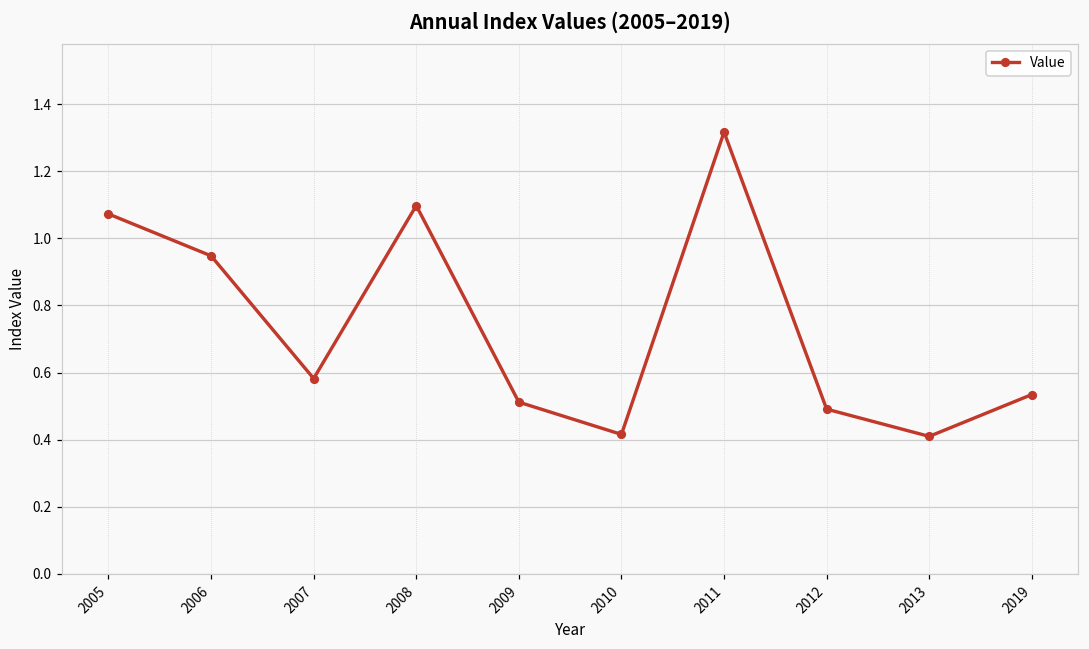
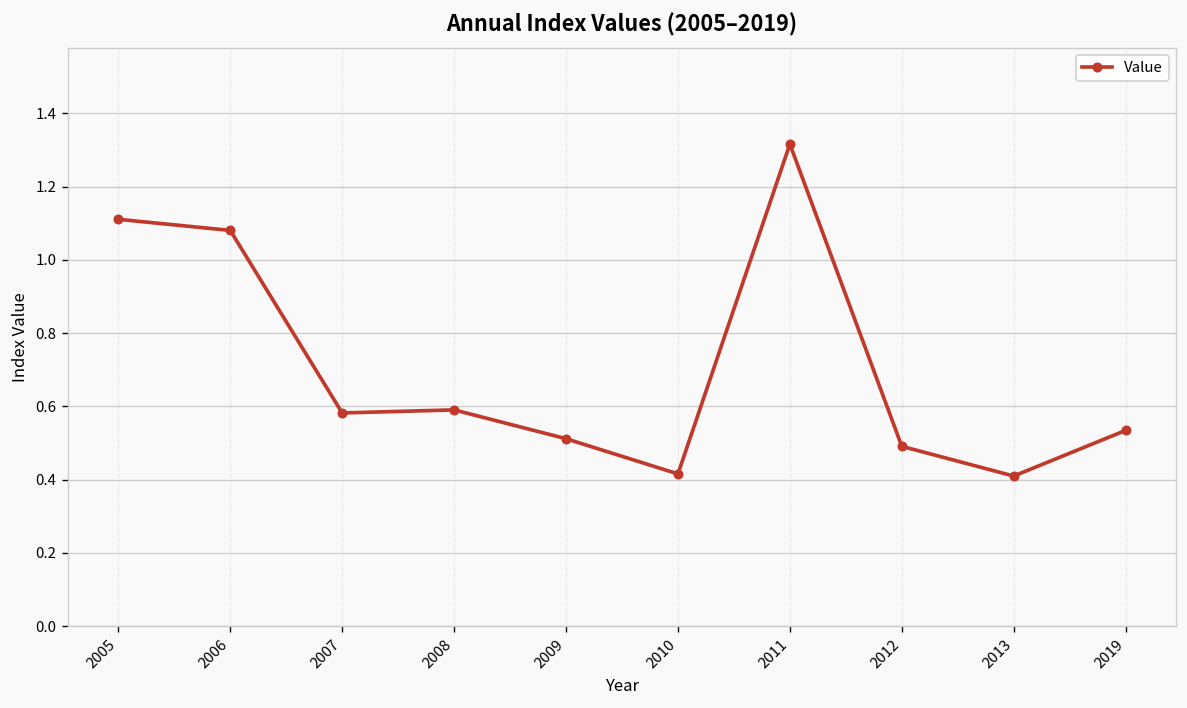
  {
-   "2005": 1.07,
-   "2006": 0.95,
+   "2005": 1.11,
+   "2006": 1.08,
    "2007": 0.58,
-   "2008": 1.10,
+   "2008": 0.59,
    "2009": 0.51,
    "2010": 0.42,
    "2011": 1.32,
    "2012": 0.49,
    "2013": 0.41,
    "2019": 0.53
  }
